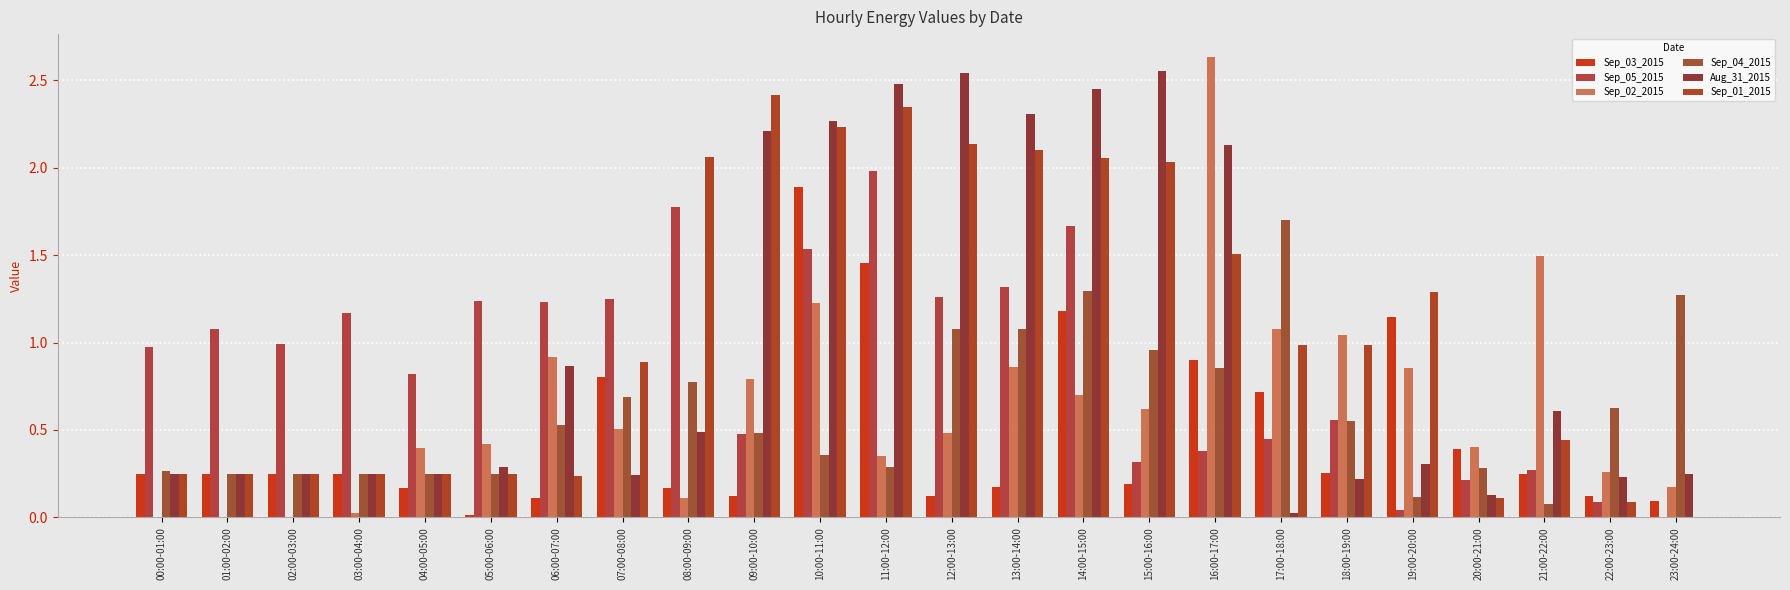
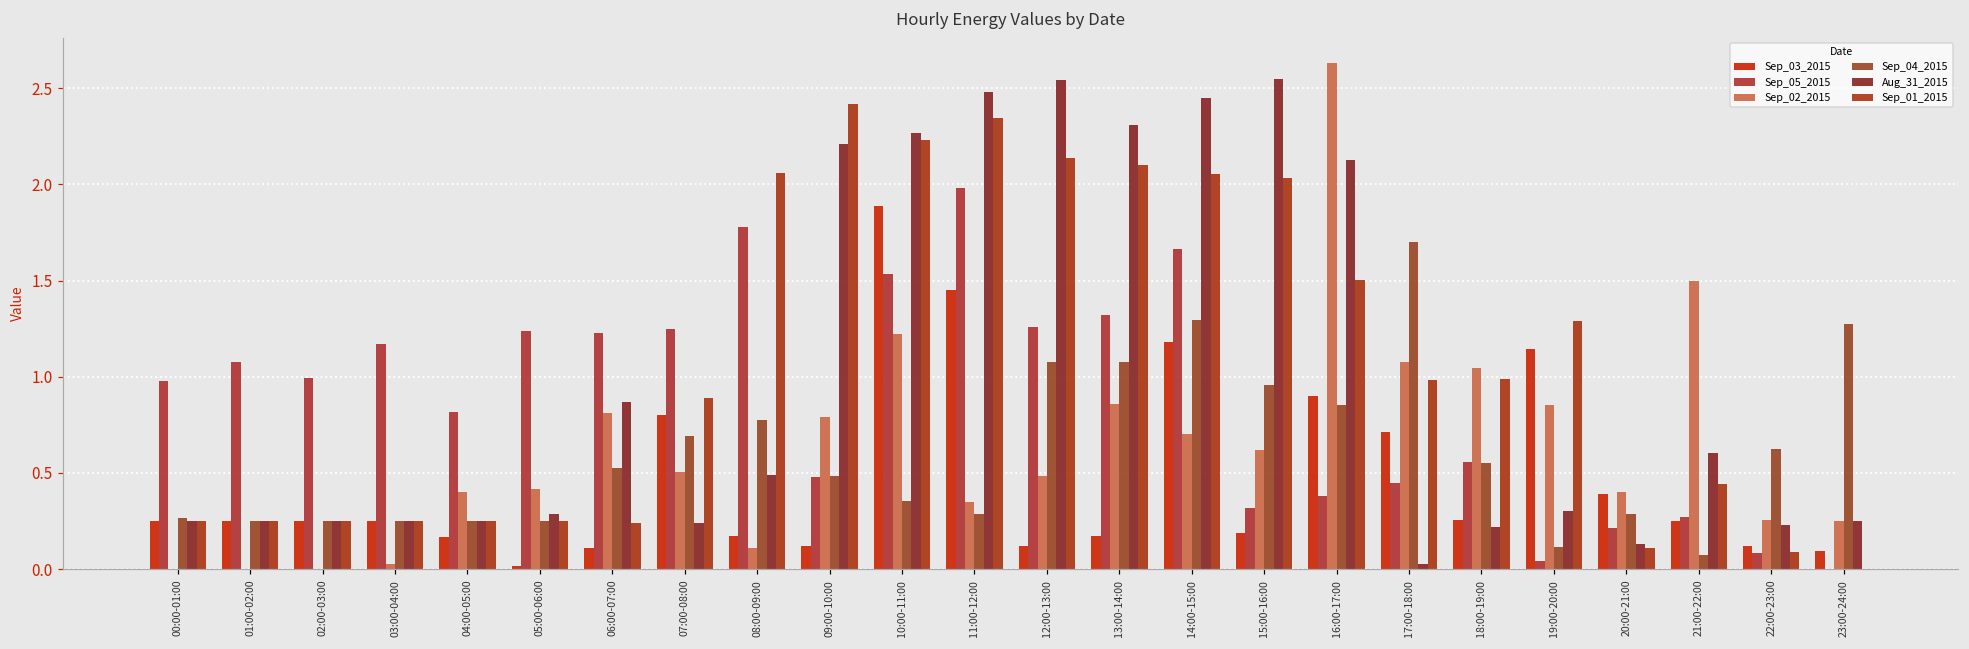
  {
    "Sep_02_2015": {
      "00:00-01:00": 0.00,
      "01:00-02:00": 0.00,
      "02:00-03:00": 0.00,
      "03:00-04:00": 0.02,
      "04:00-05:00": 0.40,
      "05:00-06:00": 0.42,
-     "06:00-07:00": 0.92,
+     "06:00-07:00": 0.81,
      "07:00-08:00": 0.50,
      "08:00-09:00": 0.11,
      "09:00-10:00": 0.79,
      "10:00-11:00": 1.22,
      "11:00-12:00": 0.35,
      "12:00-13:00": 0.48,
      "13:00-14:00": 0.86,
      "14:00-15:00": 0.70,
      "15:00-16:00": 0.62,
      "16:00-17:00": 2.63,
      "17:00-18:00": 1.08,
      "18:00-19:00": 1.05,
      "19:00-20:00": 0.85,
      "20:00-21:00": 0.40,
      "21:00-22:00": 1.50,
      "22:00-23:00": 0.26,
-     "23:00-24:00": 0.18
+     "23:00-24:00": 0.25
    }
  }
